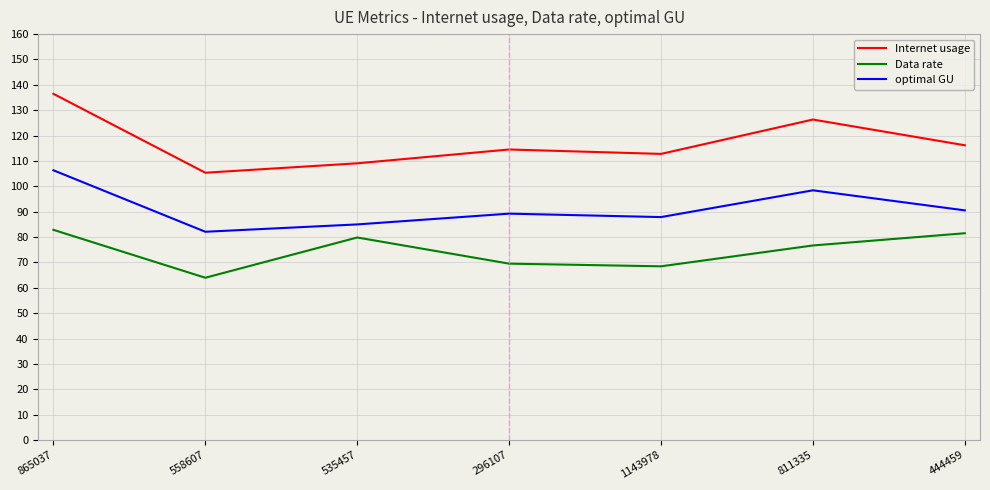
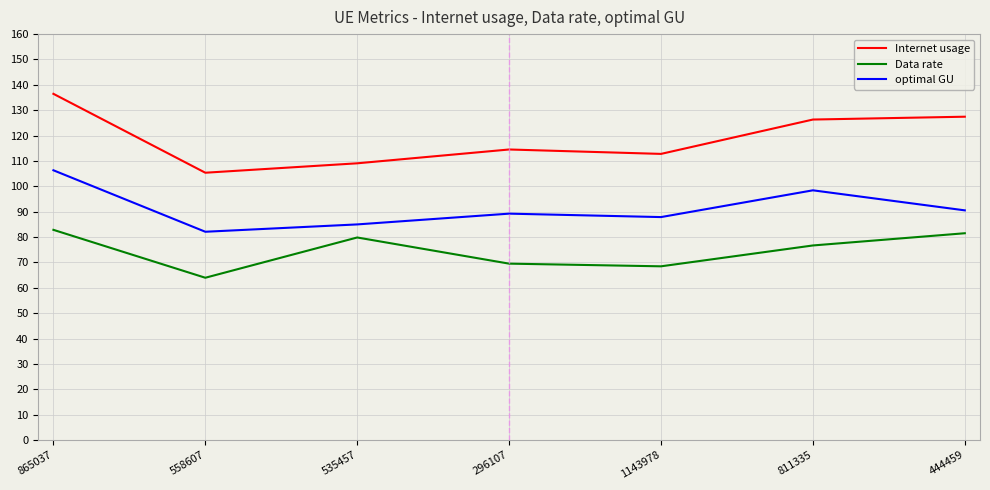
  {
    "Internet usage": {
      "865037": 136,
      "558607": 105,
      "535457": 109,
      "296107": 115,
      "1143978": 113,
      "811335": 126,
-     "444459": 116
+     "444459": 127
    },
    "Data rate": {
      "865037": 83,
      "558607": 64,
      "535457": 80,
      "296107": 70,
      "1143978": 68,
      "811335": 77,
      "444459": 82
    },
    "optimal GU": {
      "865037": 106,
      "558607": 82,
      "535457": 85,
      "296107": 89,
      "1143978": 88,
      "811335": 98,
      "444459": 91
    }
  }
